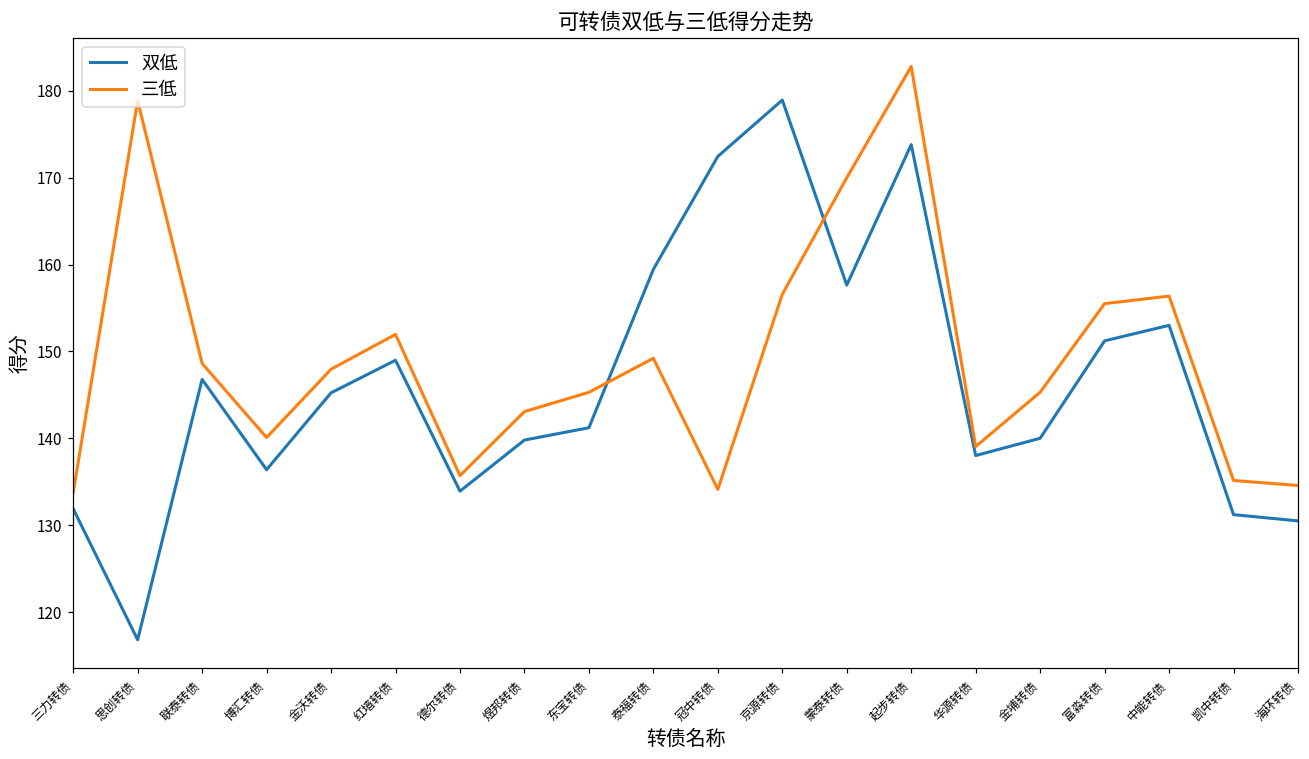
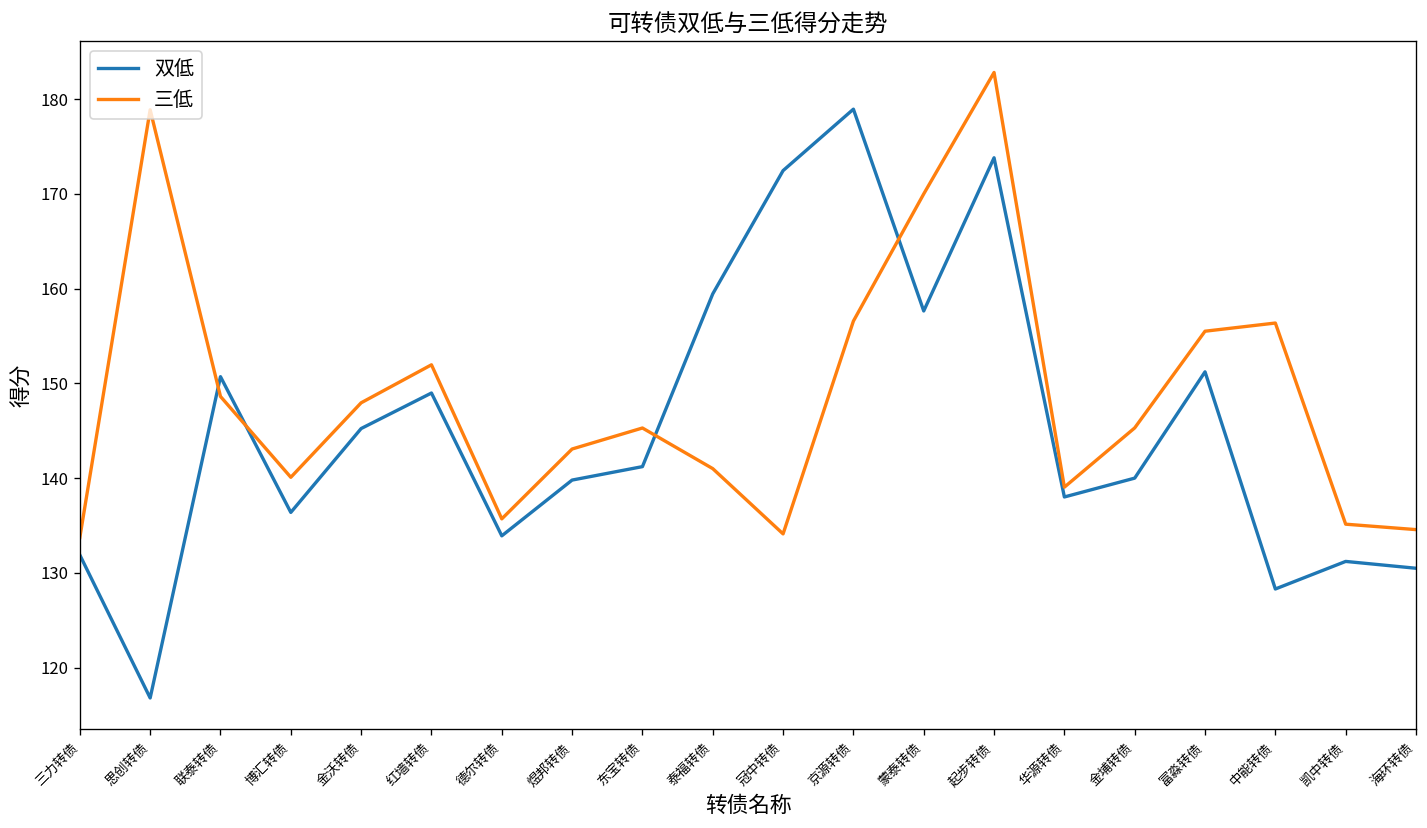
  {
    "双低": {
      "三力转债": 132,
      "思创转债": 117,
-     "联泰转债": 147,
+     "联泰转债": 151,
      "博汇转债": 136,
      "金沃转债": 145,
      "红墙转债": 149,
      "德尔转债": 134,
      "煜邦转债": 140,
      "东宝转债": 141,
      "泰福转债": 159,
      "冠中转债": 172,
      "京源转债": 179,
      "蒙泰转债": 158,
      "起步转债": 174,
      "华源转债": 138,
      "金埔转债": 140,
      "富淼转债": 151,
-     "中能转债": 153,
+     "中能转债": 128,
      "凯中转债": 131,
      "海环转债": 130
    },
    "三低": {
      "三力转债": 134,
      "联泰转债": 149,
      "博汇转债": 140,
      "金沃转债": 148,
      "红墙转债": 152,
      "德尔转债": 136,
      "煜邦转债": 143,
      "东宝转债": 145,
-     "泰福转债": 149,
+     "泰福转债": 141,
      "冠中转债": 134,
      "京源转债": 157,
      "蒙泰转债": 170,
      "起步转债": 183,
      "华源转债": 139,
      "金埔转债": 145,
      "富淼转债": 156,
      "中能转债": 156,
      "凯中转债": 135,
      "海环转债": 135
    }
  }
